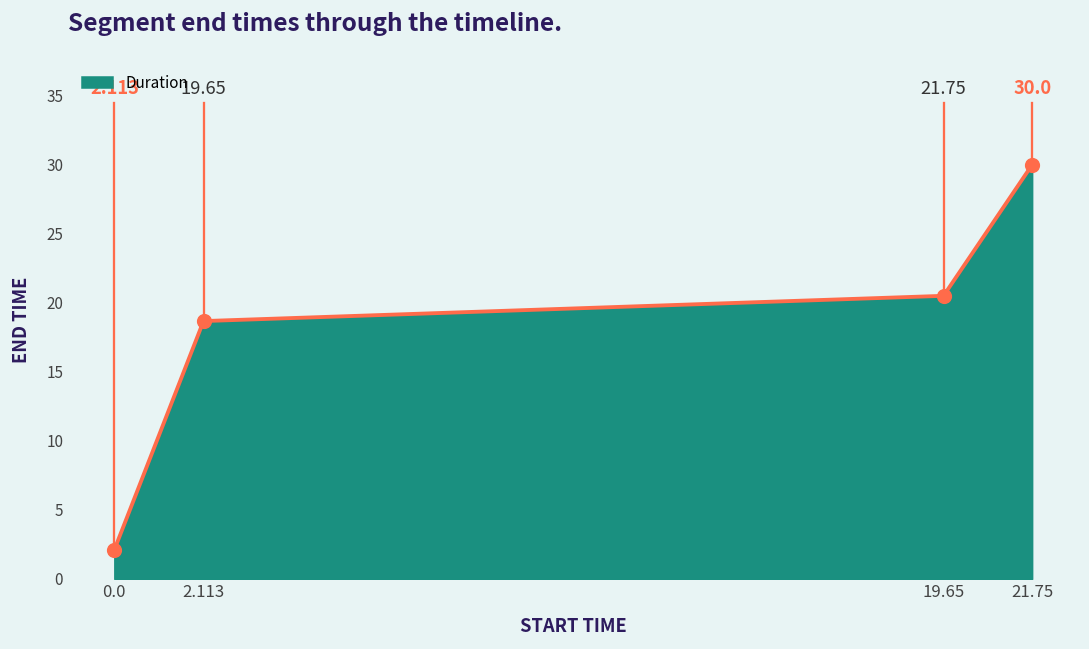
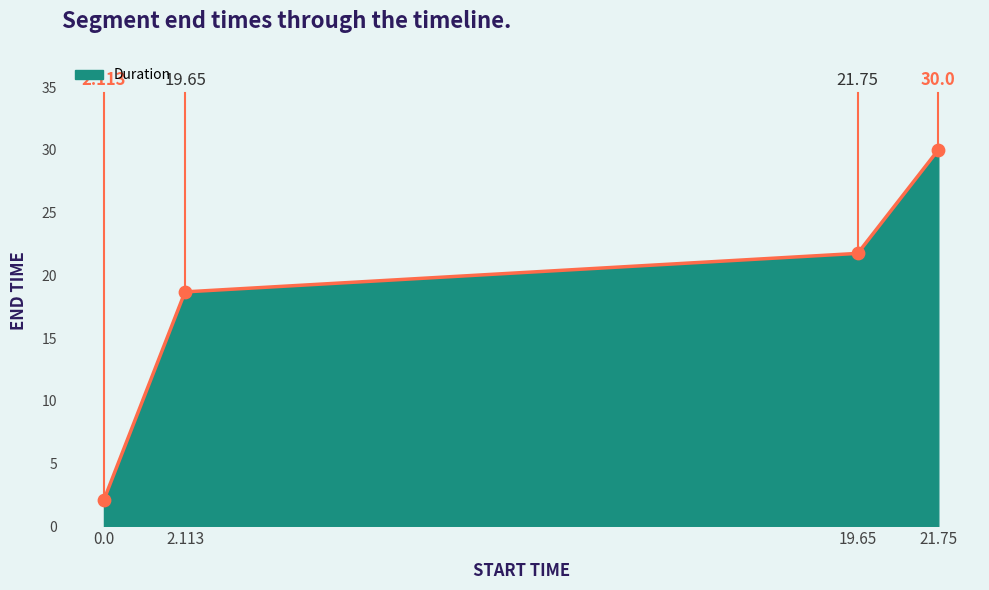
  {
    "Duration": {
-     "19.65": 20.5
+     "19.65": 21.8
    }
  }
